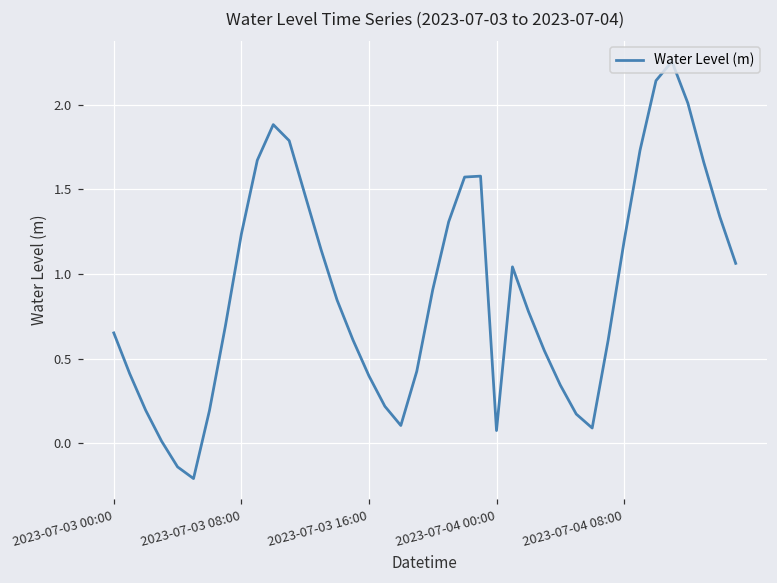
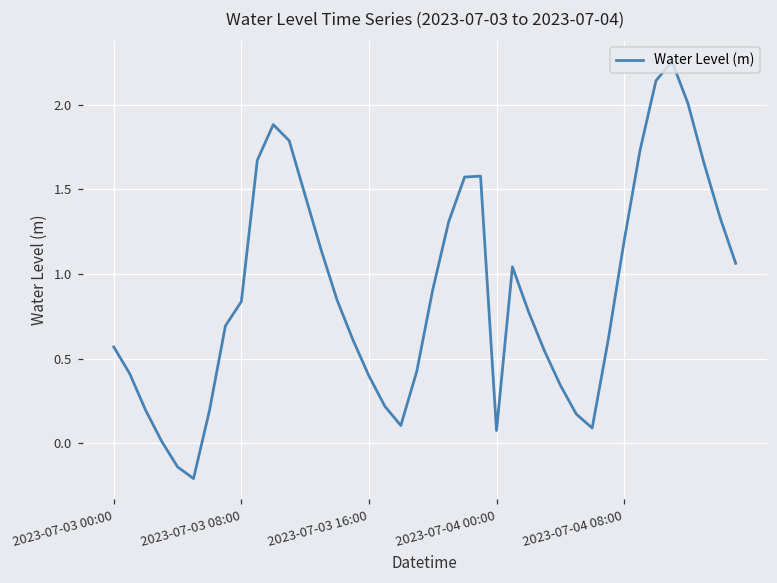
  {
-   "2023-07-03 00:00": 0.65,
-   "2023-07-03 08:00": 1.24,
+   "2023-07-03 00:00": 0.57,
+   "2023-07-03 08:00": 0.84,
    "2023-07-03 16:00": 0.40,
    "2023-07-04 00:00": 0.08,
    "2023-07-04 08:00": 1.19
  }
